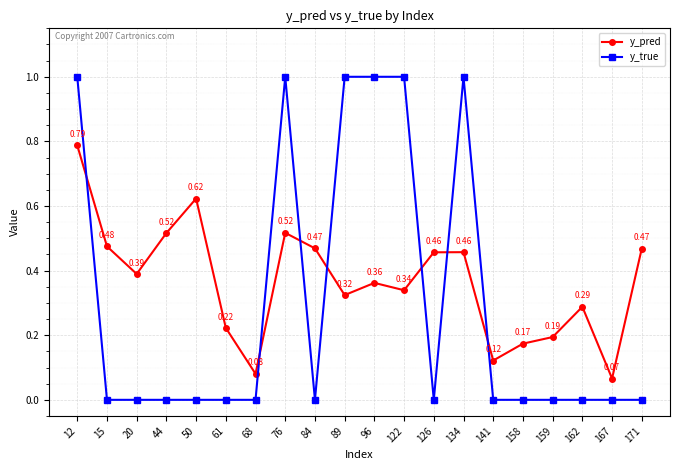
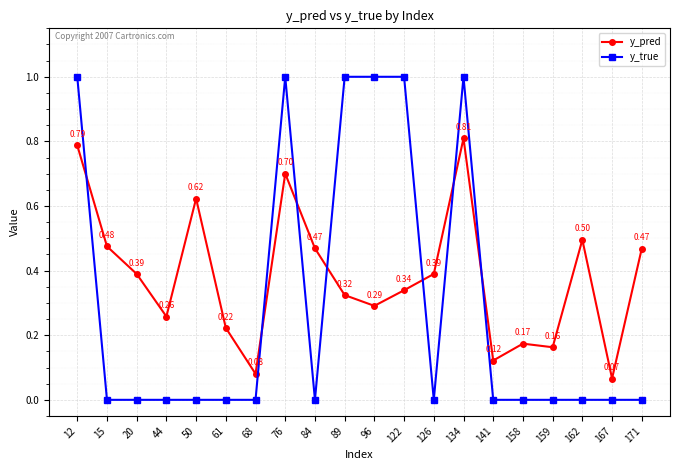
  {
    "y_pred": {
      "12": 0.79,
      "15": 0.48,
      "20": 0.39,
-     "44": 0.52,
+     "44": 0.26,
      "50": 0.62,
      "61": 0.22,
      "68": 0.08,
-     "76": 0.52,
+     "76": 0.70,
      "84": 0.47,
      "89": 0.32,
-     "96": 0.36,
+     "96": 0.29,
      "122": 0.34,
-     "126": 0.46,
-     "134": 0.46,
+     "126": 0.39,
+     "134": 0.81,
      "141": 0.12,
      "158": 0.17,
-     "159": 0.19,
-     "162": 0.29,
+     "159": 0.16,
+     "162": 0.50,
      "167": 0.07,
      "171": 0.47
    },
    "y_true": {
      "12": 1.00,
      "15": 0.00,
      "20": 0.00,
      "44": 0.00,
      "50": 0.00,
      "61": 0.00,
      "68": 0.00,
      "76": 1.00,
      "84": 0.00,
      "89": 1.00,
      "96": 1.00,
      "122": 1.00,
      "126": 0.00,
      "134": 1.00,
      "141": 0.00,
      "158": 0.00,
      "159": 0.00,
      "162": 0.00,
      "167": 0.00,
      "171": 0.00
    }
  }
